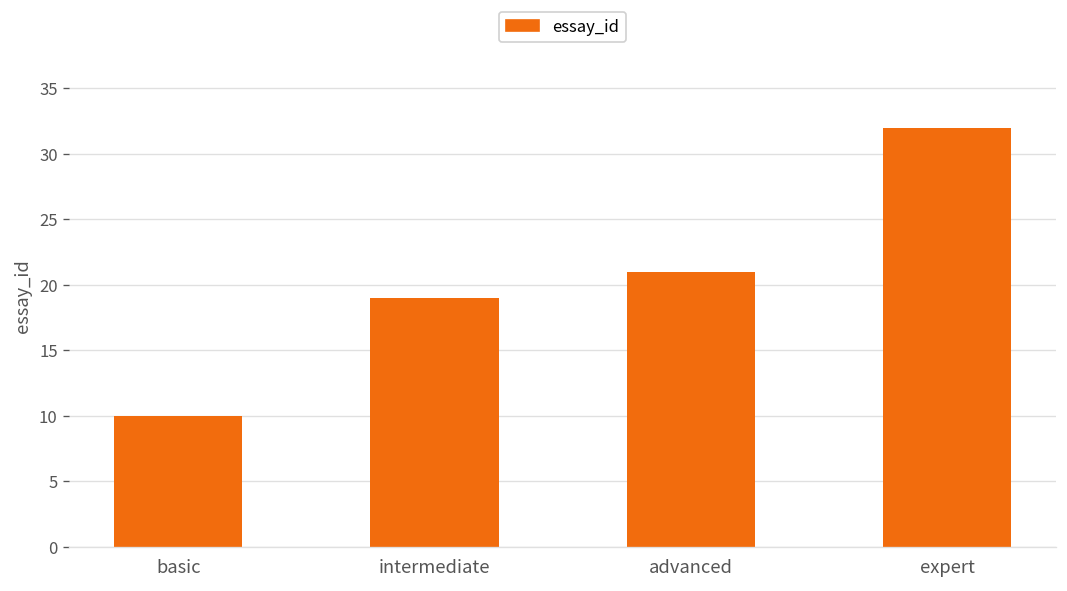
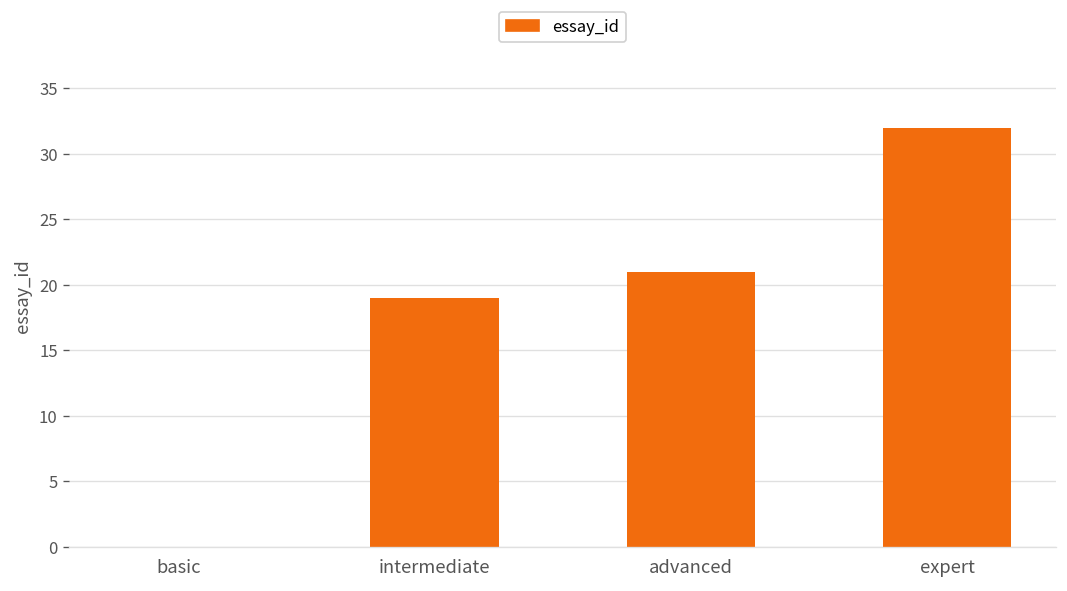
  {
-   "basic": 10,
+   "basic": 0,
    "intermediate": 19,
    "advanced": 21,
    "expert": 32
  }
